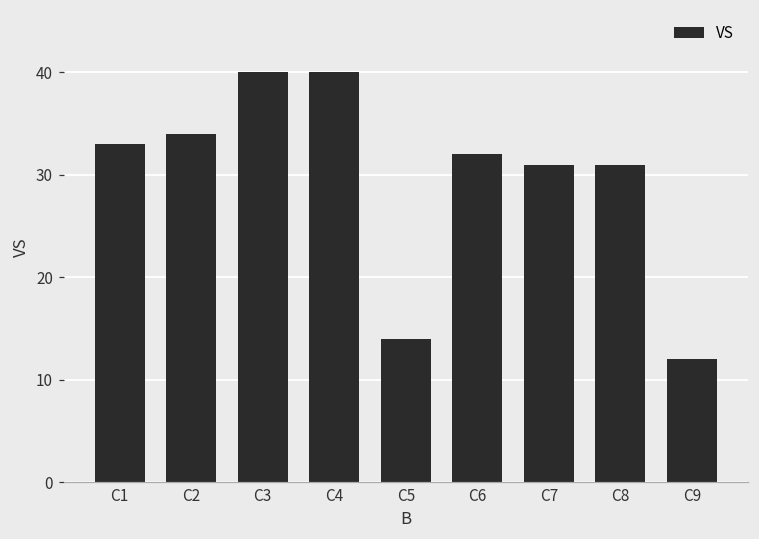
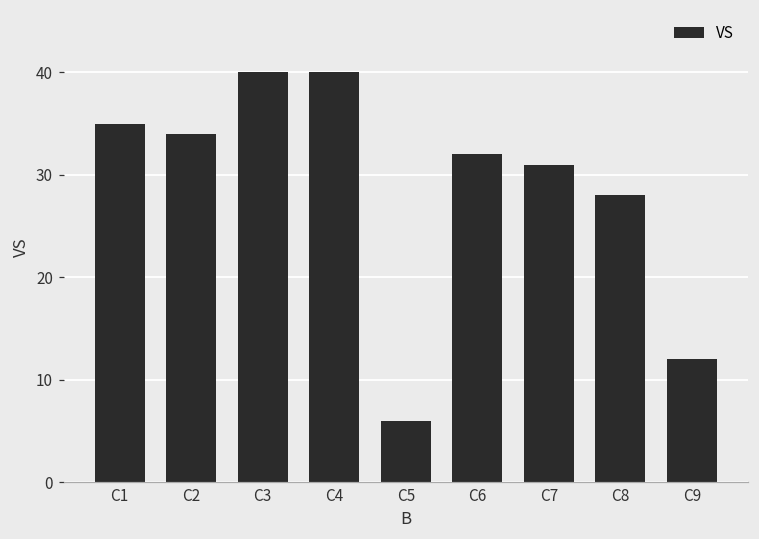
  {
-   "C1": 33,
+   "C1": 35,
    "C2": 34,
    "C3": 40,
    "C4": 40,
-   "C5": 14,
+   "C5": 6,
    "C6": 32,
    "C7": 31,
-   "C8": 31,
+   "C8": 28,
    "C9": 12
  }
